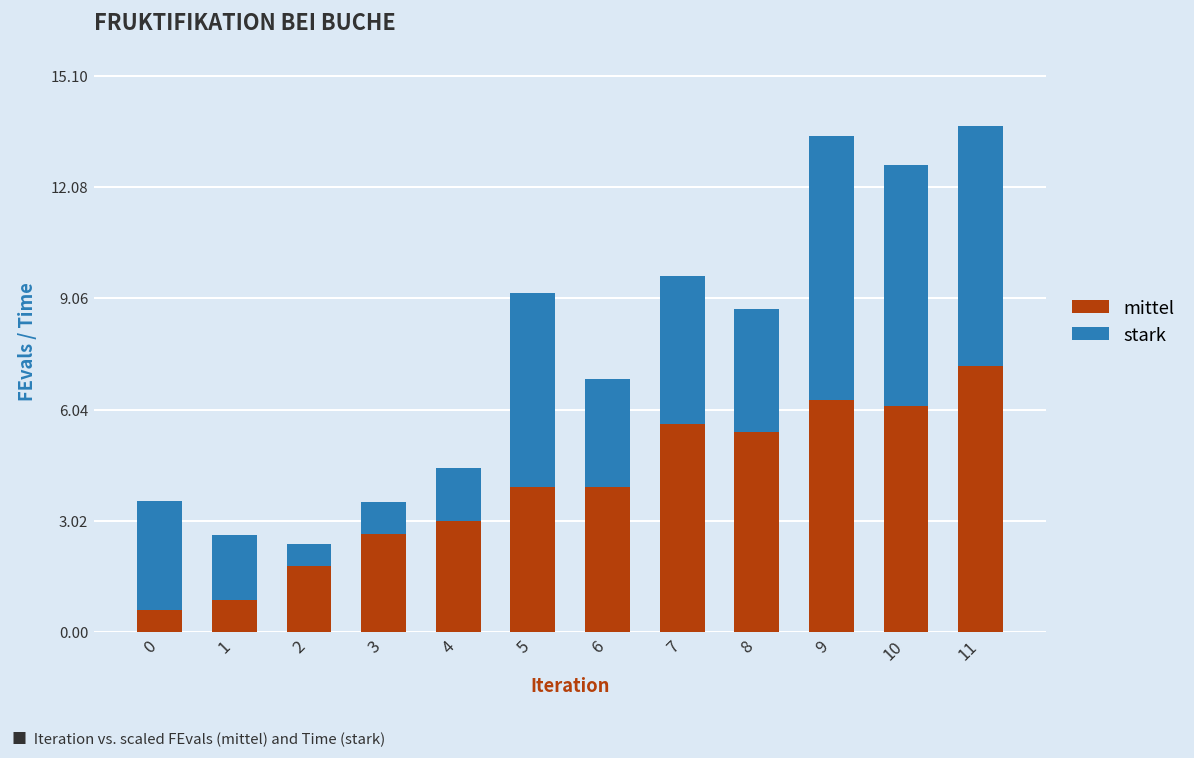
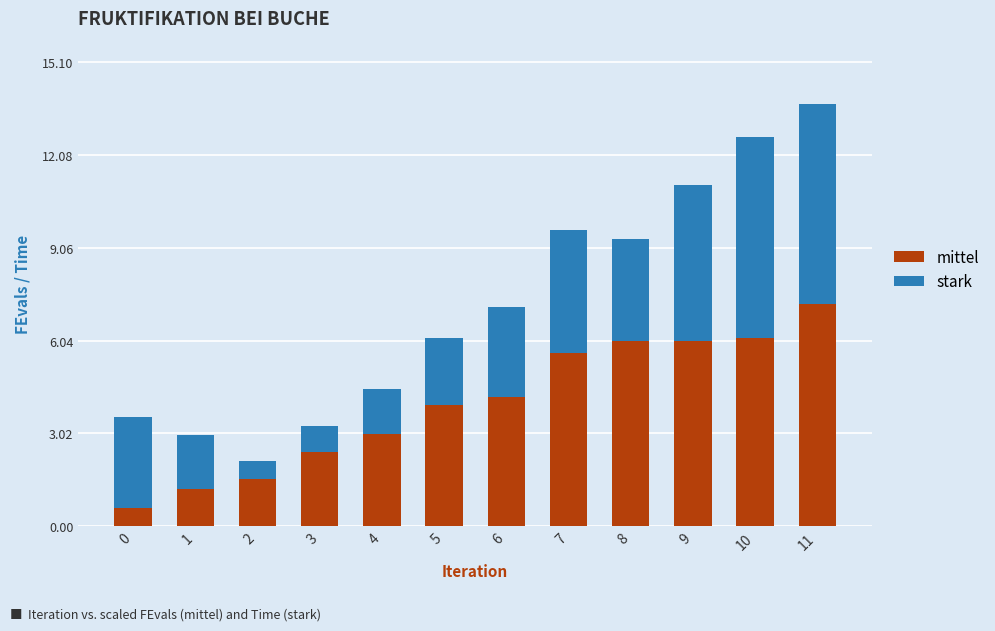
  {
    "mittel": {
      "0": 0.6,
-     "1": 0.9,
-     "2": 1.8,
-     "3": 2.7,
+     "1": 1.2,
+     "2": 1.5,
+     "3": 2.4,
      "4": 3.0,
      "5": 3.9,
-     "6": 3.9,
+     "6": 4.2,
      "7": 5.6,
-     "8": 5.4,
-     "9": 6.3,
+     "8": 6.0,
+     "9": 6.0,
      "10": 6.1,
      "11": 7.2
    },
    "stark": {
      "0": 3.0,
      "1": 1.8,
      "2": 0.6,
      "3": 0.8,
      "4": 1.5,
-     "5": 5.3,
+     "5": 2.2,
      "6": 2.9,
      "7": 4.0,
      "8": 3.3,
-     "9": 7.2,
+     "9": 5.1,
      "10": 6.5,
      "11": 6.5
    }
  }
